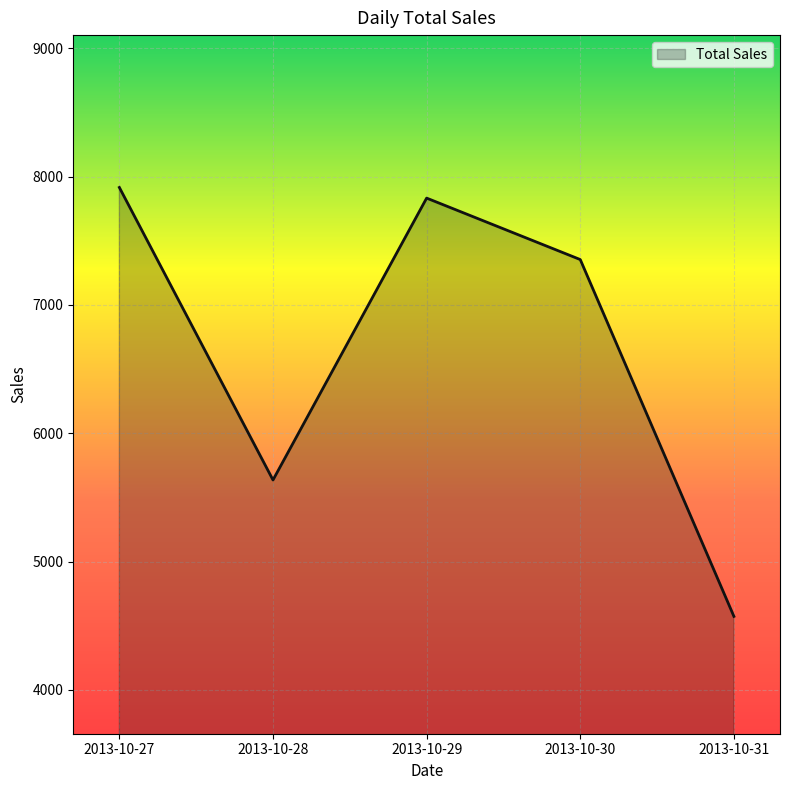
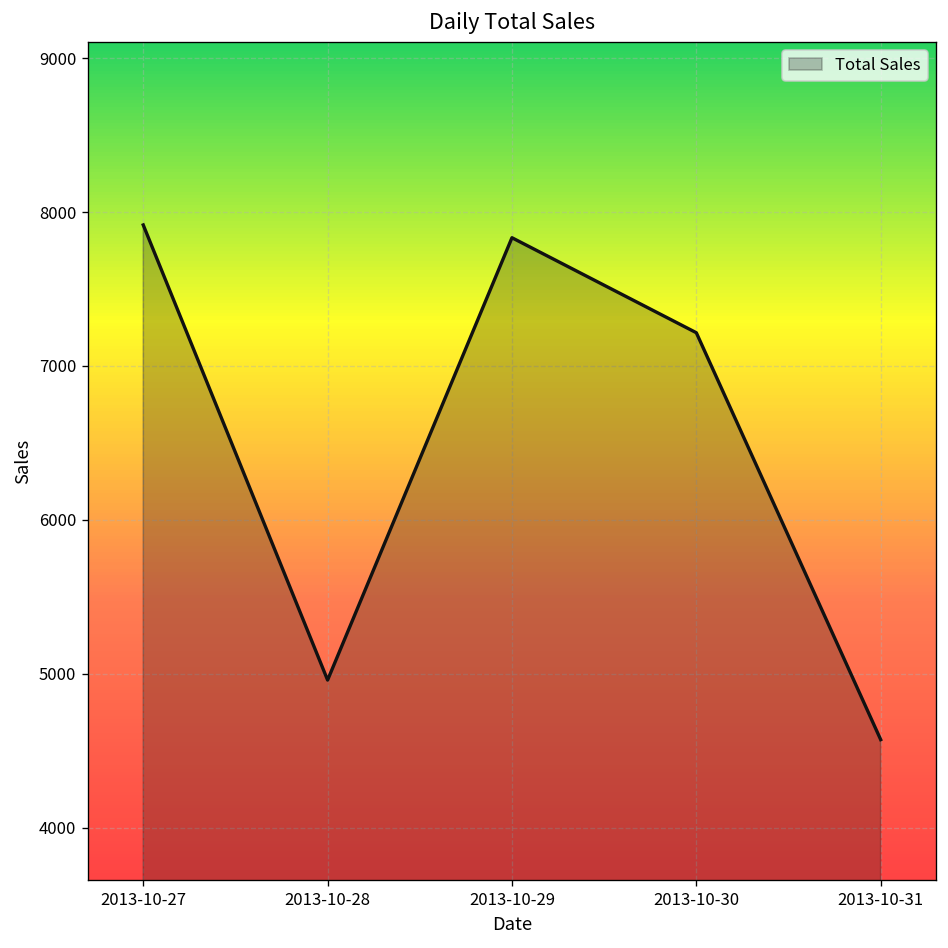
  {
    "2013-10-27": 7920,
-   "2013-10-28": 5640,
+   "2013-10-28": 4960,
    "2013-10-29": 7830,
-   "2013-10-30": 7350,
+   "2013-10-30": 7220,
    "2013-10-31": 4570
  }
